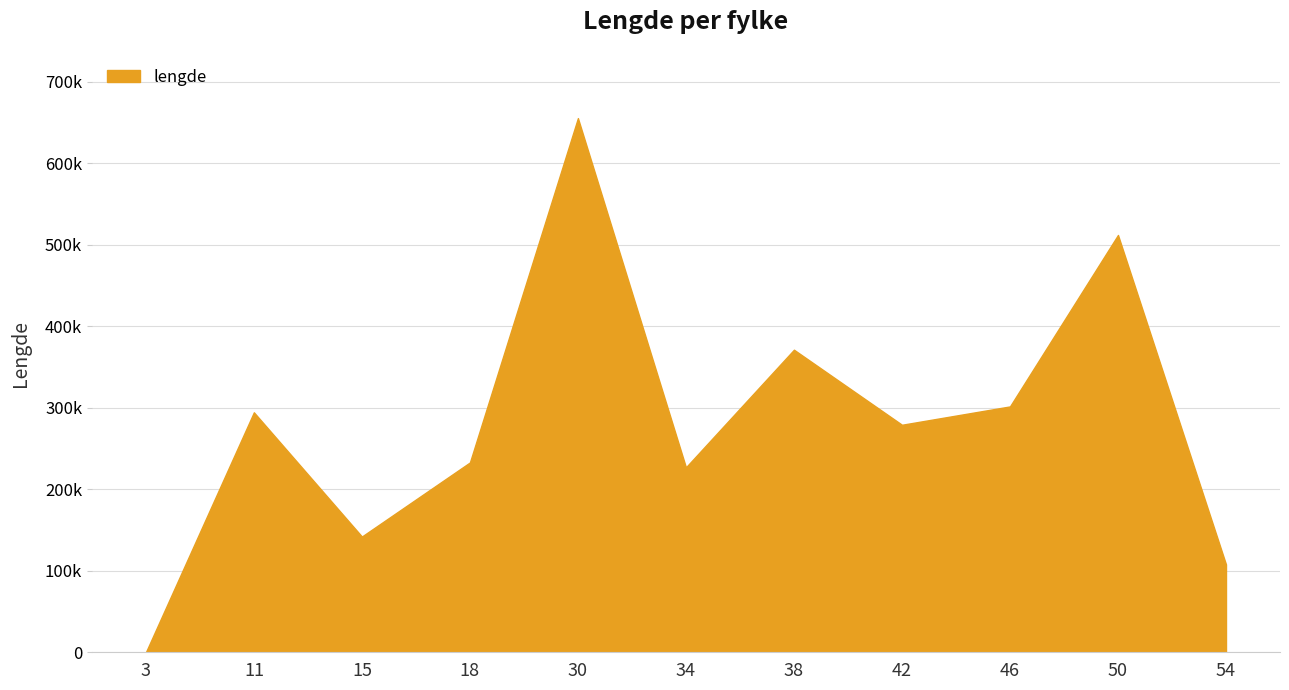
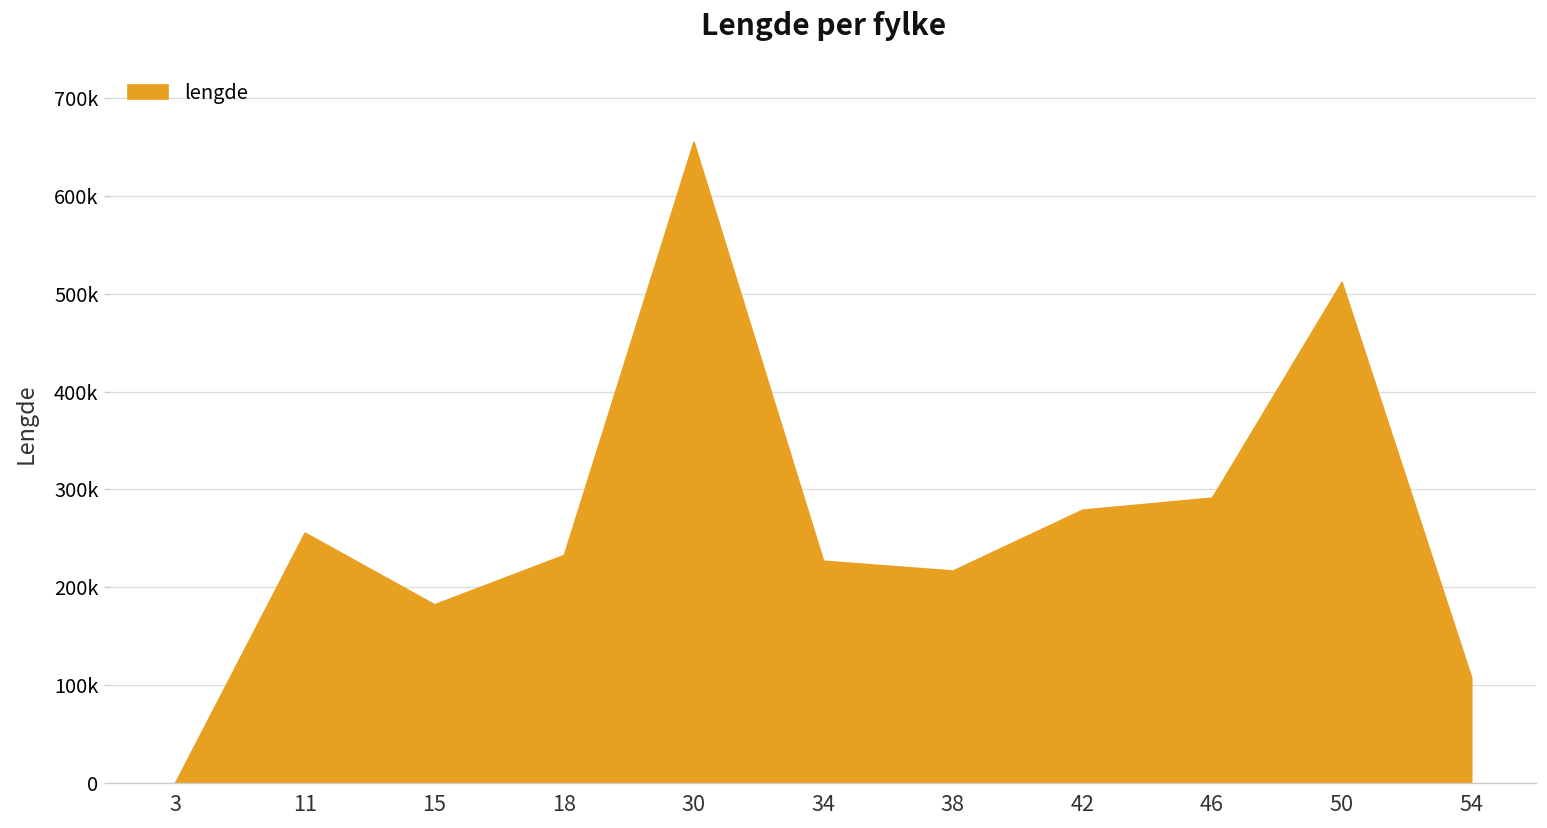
  {
    "3": 0,
-   "11": 290000,
-   "15": 140000,
+   "11": 260000,
+   "15": 180000,
    "18": 230000,
    "30": 660000,
    "34": 230000,
-   "38": 370000,
+   "38": 220000,
    "42": 280000,
-   "46": 300000,
+   "46": 290000,
    "50": 510000,
    "54": 110000
  }
